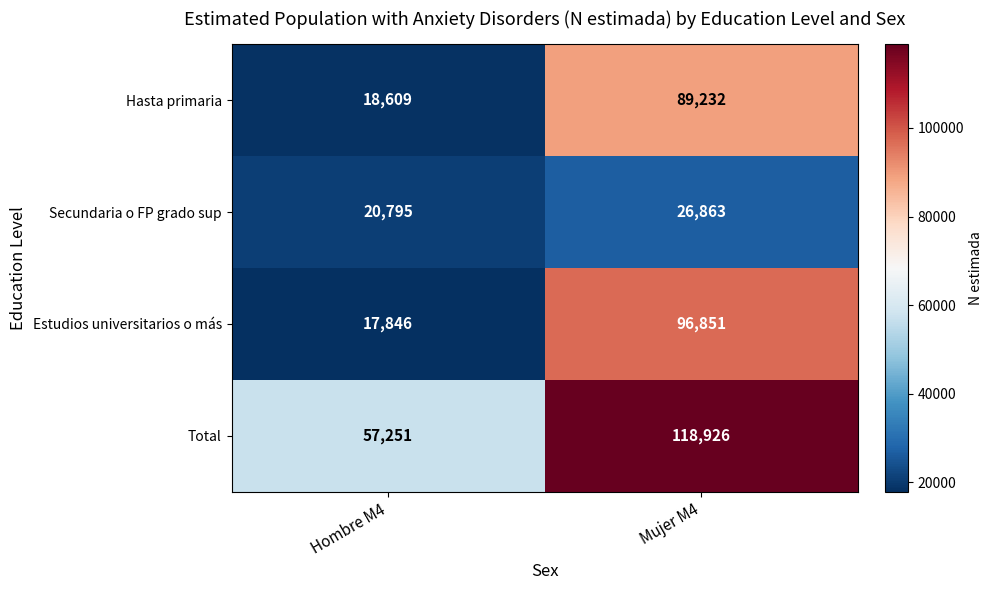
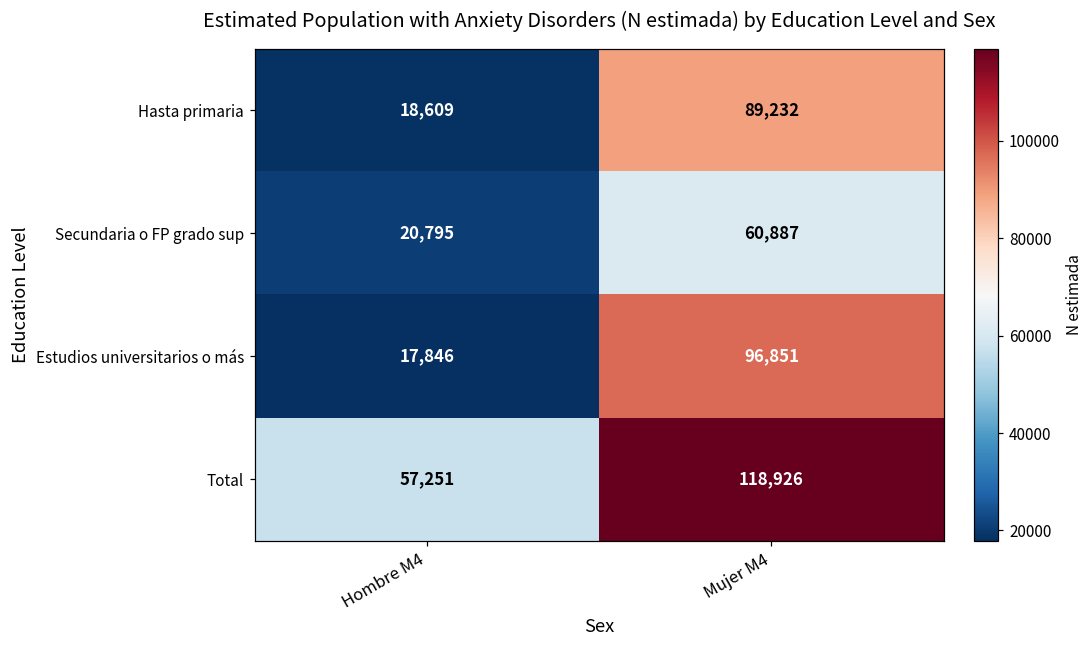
  {
    "Hasta primaria": {
      "Hombre M4": "18,609",
      "Mujer M4": "89,232"
    },
    "Secundaria o FP grado sup": {
      "Hombre M4": "20,795",
-     "Mujer M4": "26,863"
+     "Mujer M4": "60,887"
    },
    "Estudios universitarios o más": {
      "Hombre M4": "17,846",
      "Mujer M4": "96,851"
    },
    "Total": {
      "Hombre M4": "57,251",
      "Mujer M4": "118,926"
    }
  }
